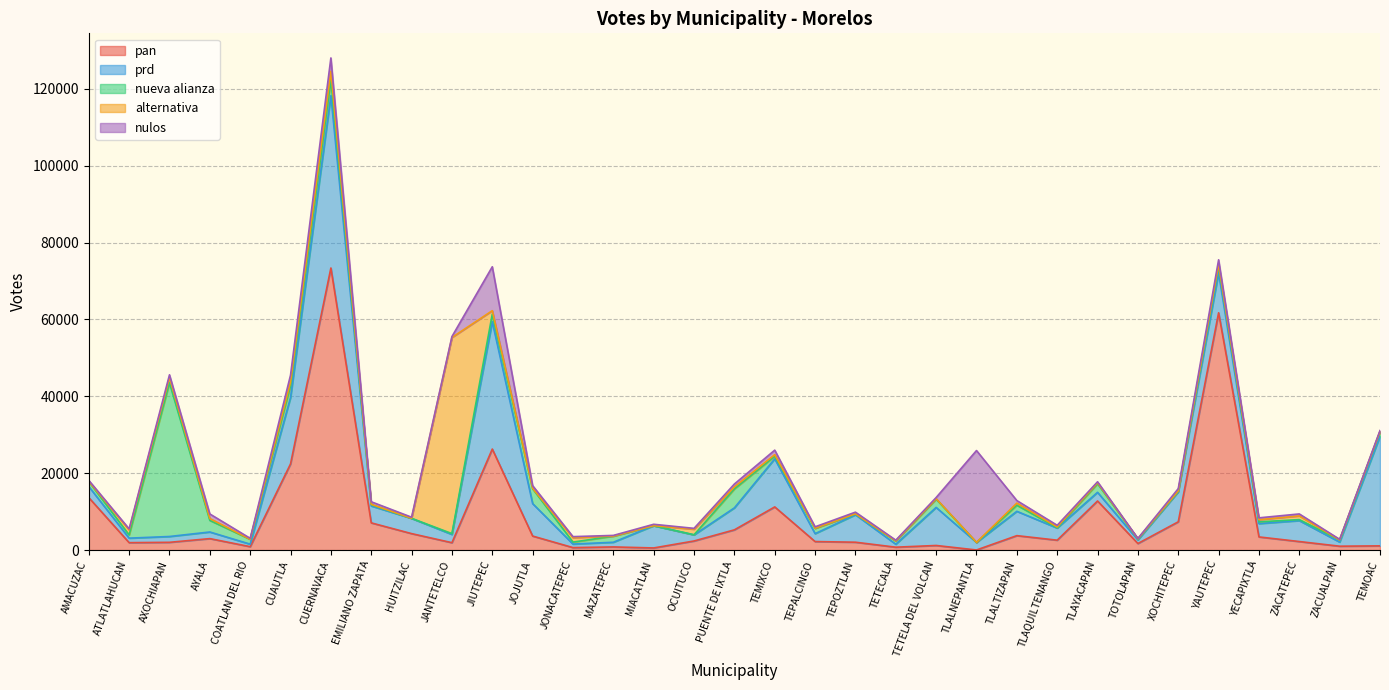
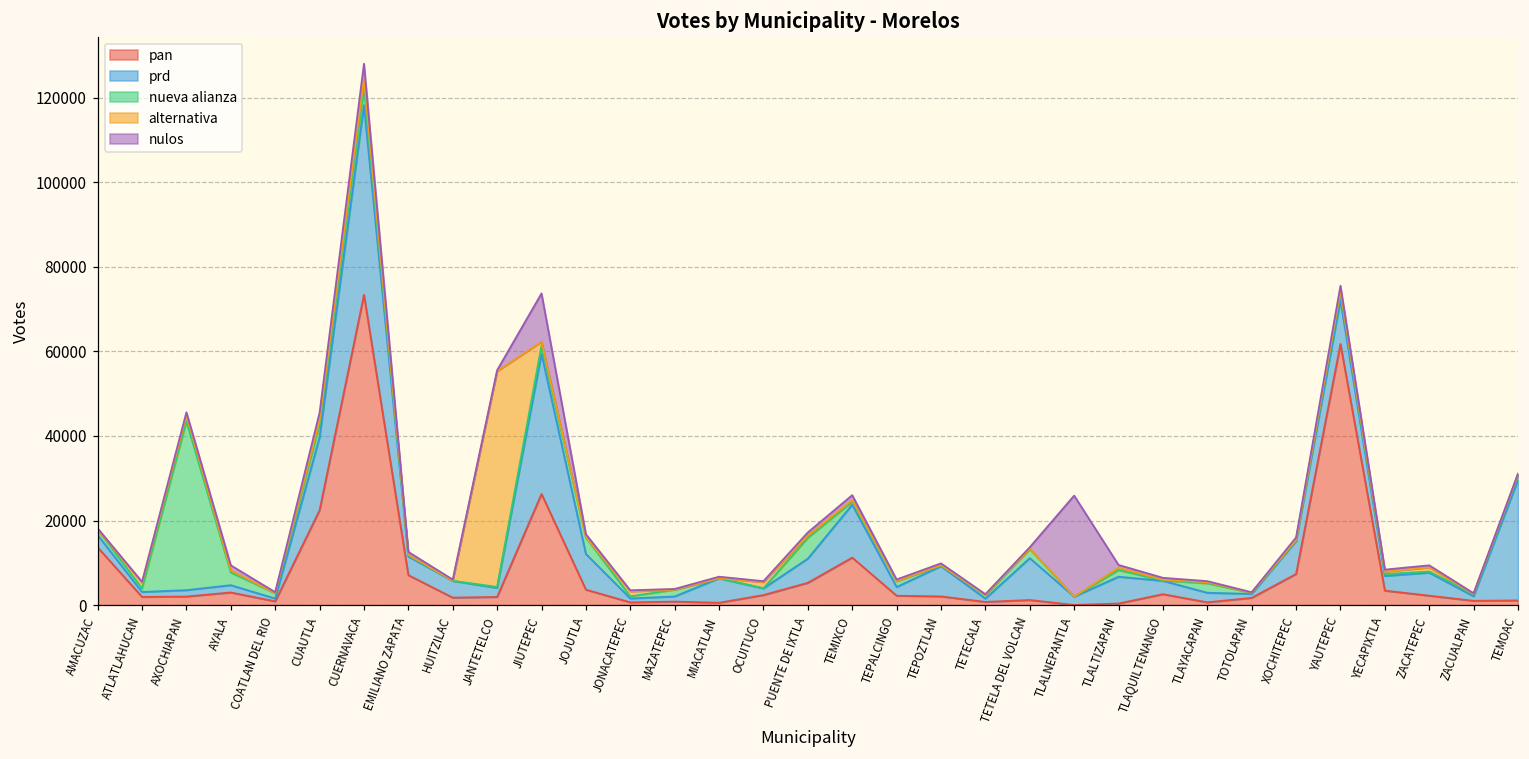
  {
    "pan": {
      "AMACUZAC": 14000,
      "ATLATLAHUCAN": 2000,
      "AXOCHIAPAN": 2000,
      "AYALA": 3000,
      "CUAUTLA": 22000,
      "CUERNAVACA": 73000,
      "EMILIANO ZAPATA": 7000,
-     "HUITZILAC": 4000,
+     "HUITZILAC": 2000,
      "JANTETELCO": 2000,
      "JIUTEPEC": 26000,
      "JOJUTLA": 4000,
      "JONACATEPEC": 1000,
      "MAZATEPEC": 1000,
      "MIACATLAN": 1000,
      "OCUITUCO": 2000,
      "PUENTE DE IXTLA": 5000,
      "TEMIXCO": 11000,
      "TEPALCINGO": 2000,
      "TEPOZTLAN": 2000,
      "TETECALA": 1000,
      "TETELA DEL VOLCAN": 1000,
      "TLALNEPANTLA": 0,
-     "TLALTIZAPAN": 4000,
+     "TLALTIZAPAN": 0,
      "TLAQUILTENANGO": 3000,
-     "TLAYACAPAN": 13000,
+     "TLAYACAPAN": 1000,
      "TOTOLAPAN": 2000,
      "XOCHITEPEC": 7000,
      "YAUTEPEC": 62000,
      "YECAPIXTLA": 3000,
      "ZACATEPEC": 2000,
      "ZACUALPAN": 1000,
      "TEMOAC": 1000
    },
    "prd": {
      "AMACUZAC": 3000,
      "ATLATLAHUCAN": 1000,
      "AXOCHIAPAN": 2000,
      "AYALA": 2000,
      "CUAUTLA": 17000,
      "CUERNAVACA": 45000,
      "JIUTEPEC": 33000,
      "JOJUTLA": 8000,
      "MAZATEPEC": 1000,
      "PUENTE DE IXTLA": 6000,
      "TEMIXCO": 13000,
      "TEPALCINGO": 2000,
      "TETECALA": 1000,
      "TETELA DEL VOLCAN": 10000,
      "TLALTIZAPAN": 6000,
      "TLAYACAPAN": 2000,
      "YAUTEPEC": 10000,
      "TEMOAC": 29000
    },
    "nueva alianza": {
      "ATLATLAHUCAN": 1000,
      "AXOCHIAPAN": 40000,
      "CUAUTLA": 3000,
      "CUERNAVACA": 4000,
      "JIUTEPEC": 2000
    },
    "alternativa": {
      "AXOCHIAPAN": 1000,
      "CUAUTLA": 1000,
      "CUERNAVACA": 2000,
      "JIUTEPEC": 1000
    },
    "nulos": {
      "AXOCHIAPAN": 1000,
      "AYALA": 1000,
      "CUAUTLA": 2000,
      "CUERNAVACA": 3000,
      "JIUTEPEC": 11000,
      "JOJUTLA": 1000,
      "PUENTE DE IXTLA": 1000,
      "TEMIXCO": 1000,
      "TLALNEPANTLA": 24000,
      "YAUTEPEC": 1000
    }
  }
